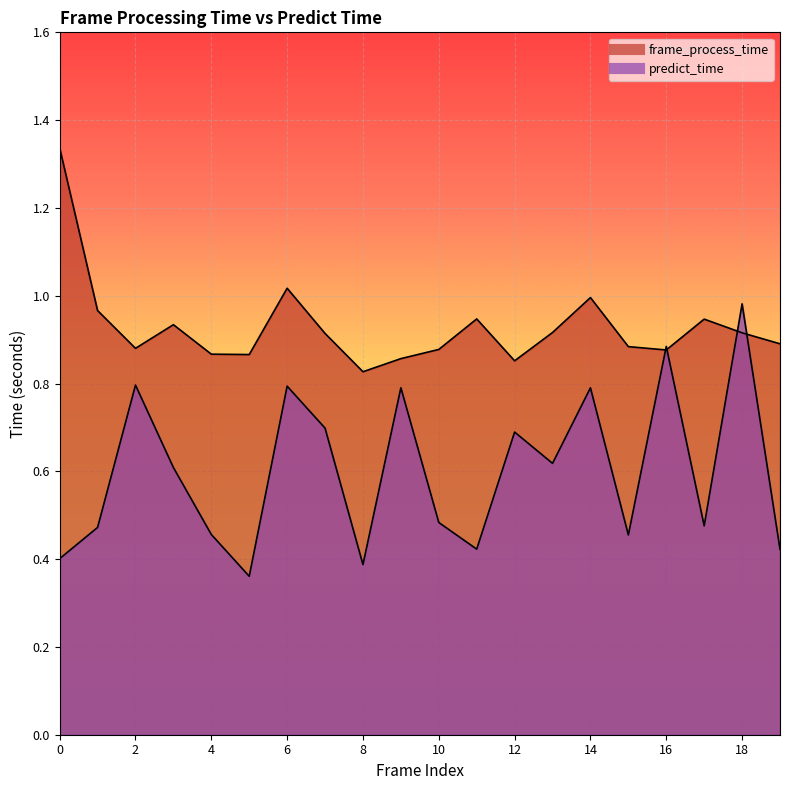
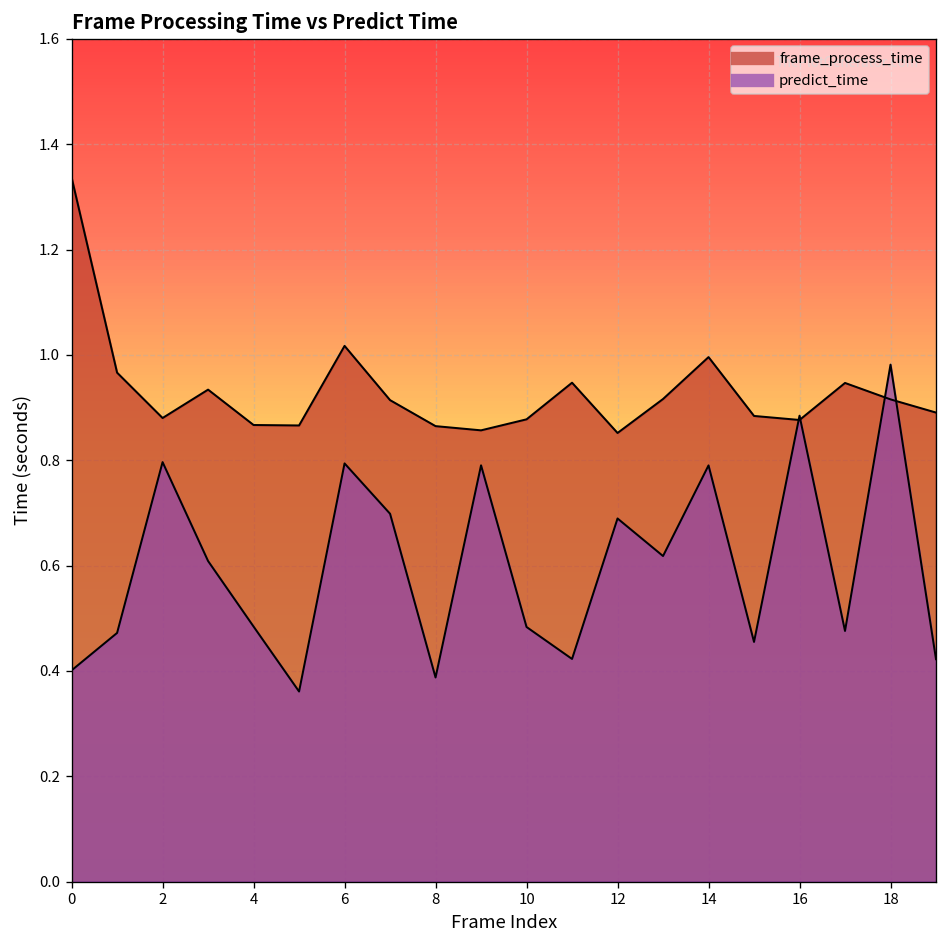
  {
    "frame_process_time": {
      "0": 1.34,
      "2": 0.88,
      "4": 0.87,
      "6": 1.02,
-     "8": 0.83,
+     "8": 0.86,
      "10": 0.88,
      "12": 0.85,
      "14": 1.00,
      "16": 0.88,
      "18": 0.92
    },
    "predict_time": {
      "0": 0.40,
      "2": 0.80,
-     "4": 0.46,
+     "4": 0.48,
      "6": 0.79,
      "8": 0.39,
      "10": 0.48,
      "12": 0.69,
      "14": 0.79,
      "16": 0.88,
      "18": 0.98
    }
  }
